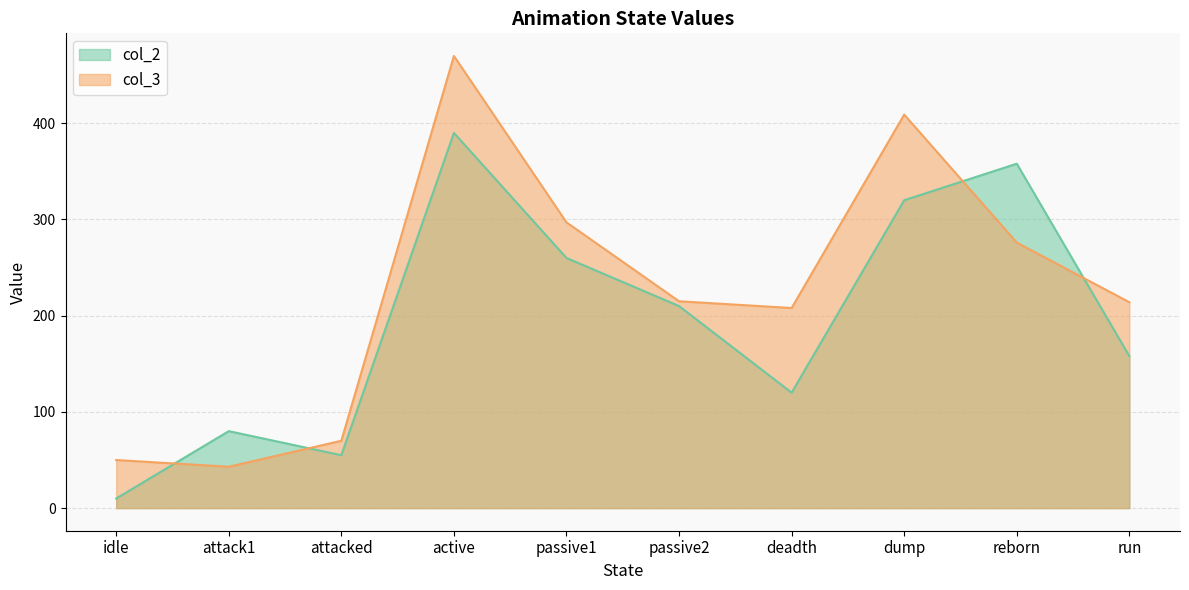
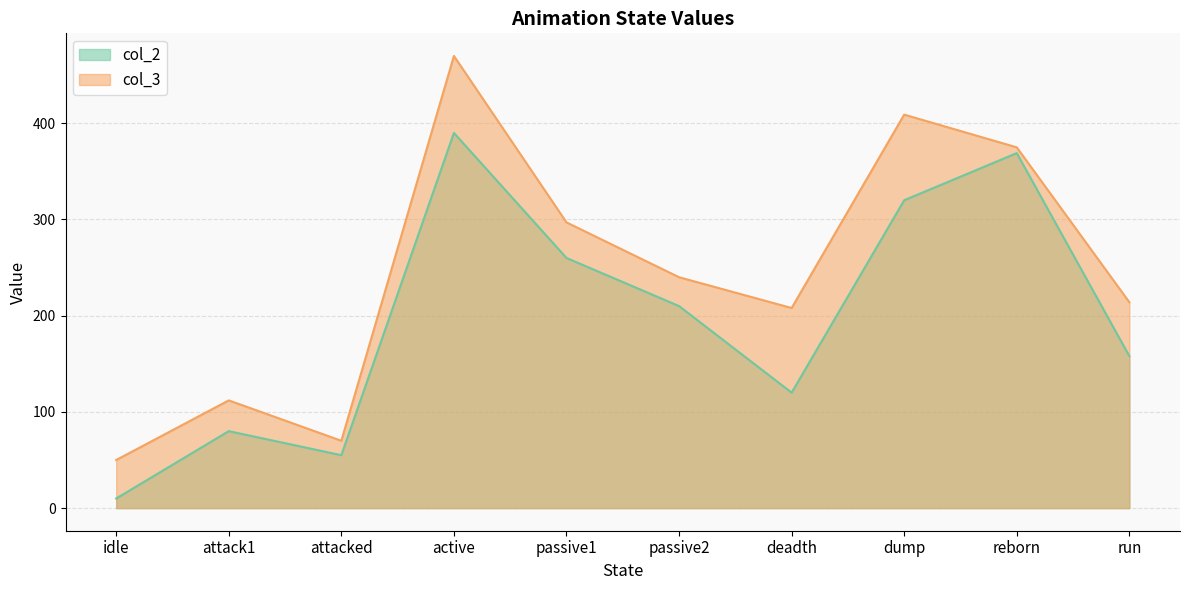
  {
    "col_2": {
      "idle": 10,
      "attack1": 80,
      "attacked": 60,
      "active": 390,
      "passive1": 260,
      "passive2": 210,
      "deadth": 120,
      "dump": 320,
-     "reborn": 360,
+     "reborn": 370,
      "run": 160
    },
    "col_3": {
      "idle": 50,
-     "attack1": 40,
+     "attack1": 110,
      "attacked": 70,
      "active": 470,
      "passive1": 300,
-     "passive2": 220,
+     "passive2": 240,
      "deadth": 210,
      "dump": 410,
-     "reborn": 280,
+     "reborn": 380,
      "run": 210
    }
  }
